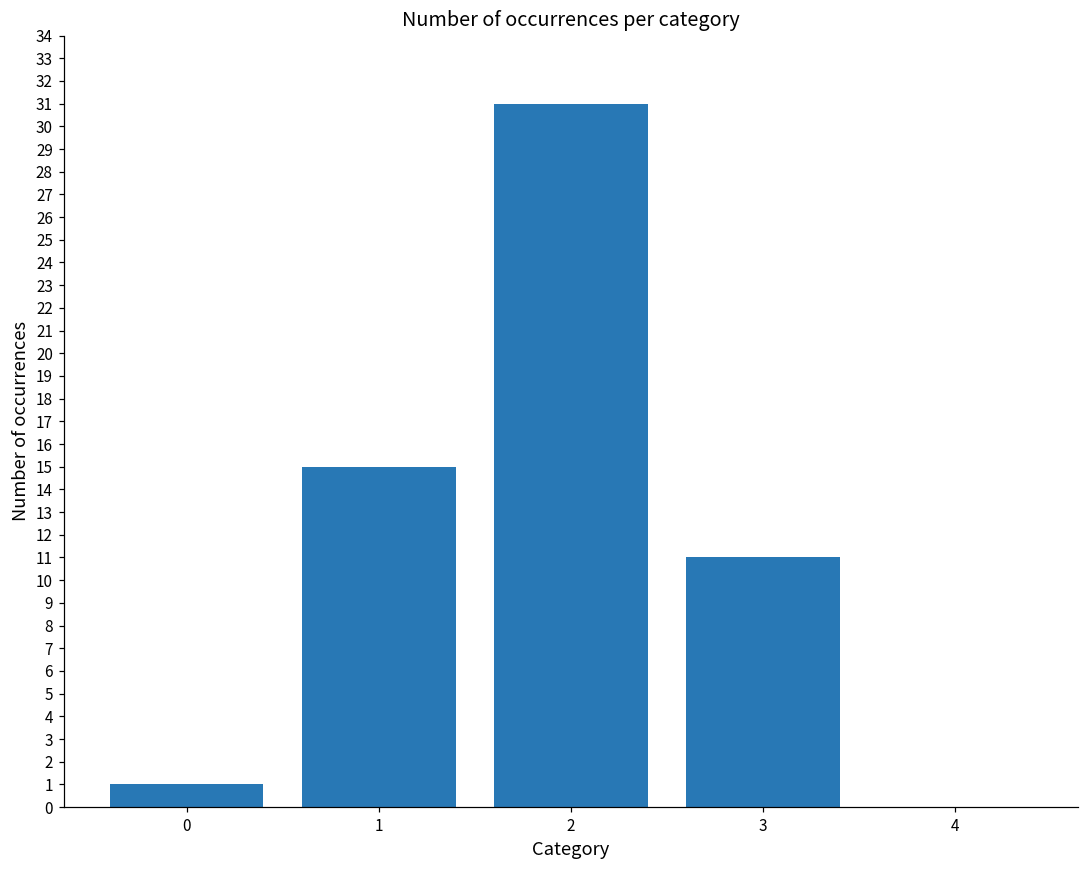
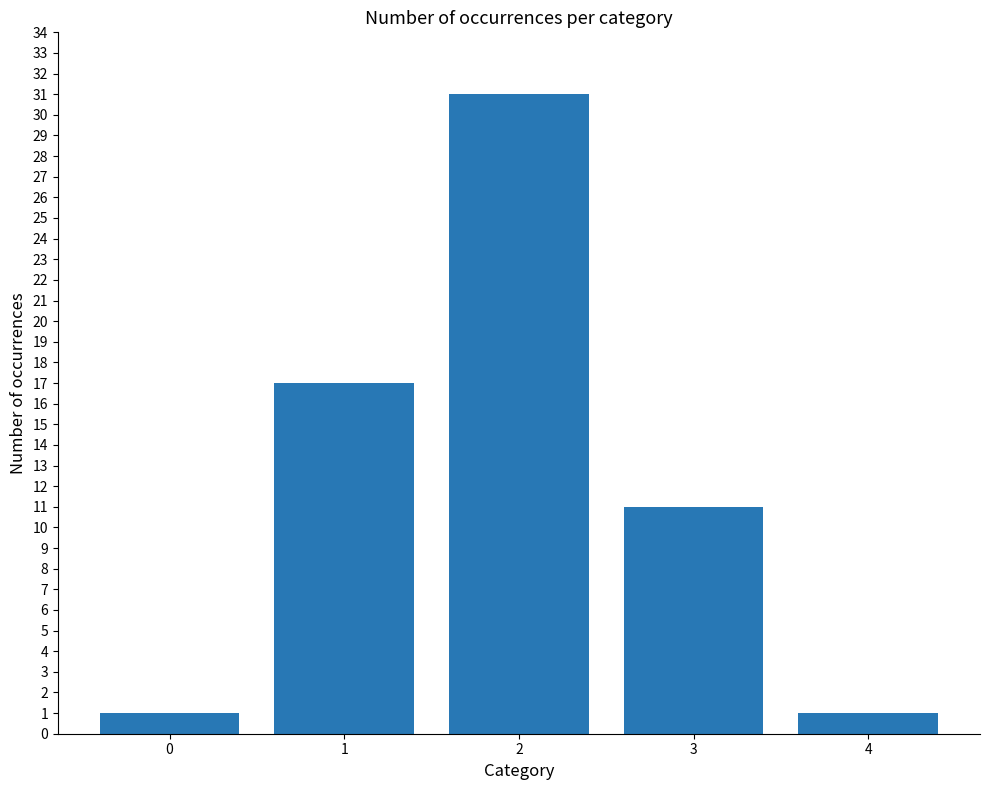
  {
    "0": 1,
-   "1": 15,
+   "1": 17,
    "2": 31,
    "3": 11,
-   "4": 0
+   "4": 1
  }
